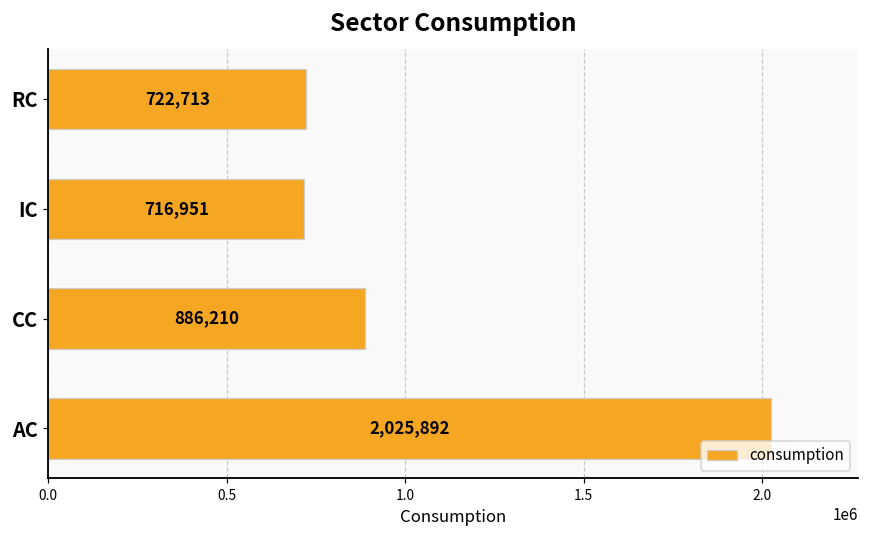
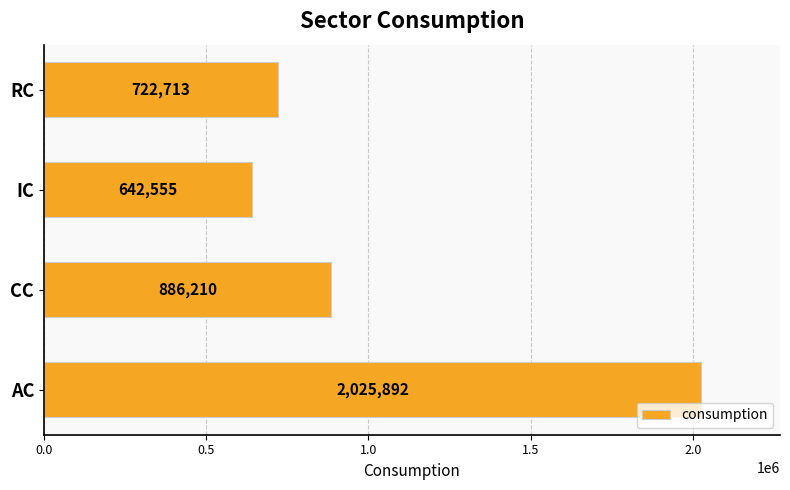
  {
    "RC": "722,713",
-   "IC": "716,951",
+   "IC": "642,555",
    "CC": "886,210",
    "AC": "2,025,892"
  }
